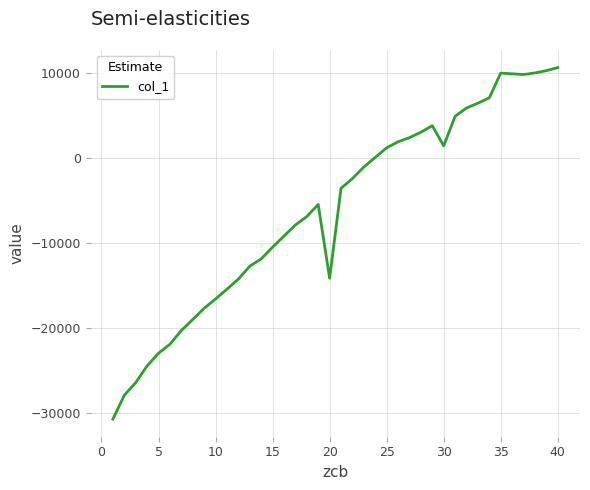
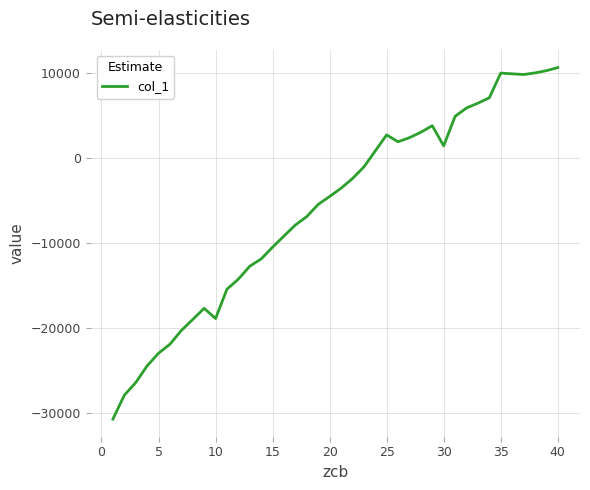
  {
    "5": -23000,
-   "10": -17000,
+   "10": -19000,
    "15": -10000,
-   "20": -14000,
-   "25": 1000,
+   "20": -5000,
+   "25": 3000,
    "30": 1000,
    "35": 10000,
    "40": 11000
  }
